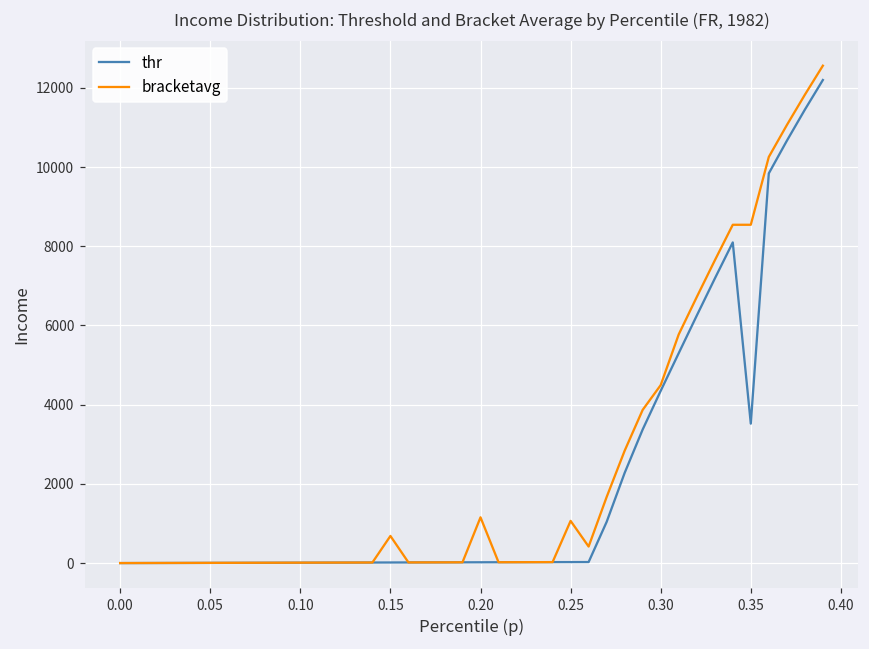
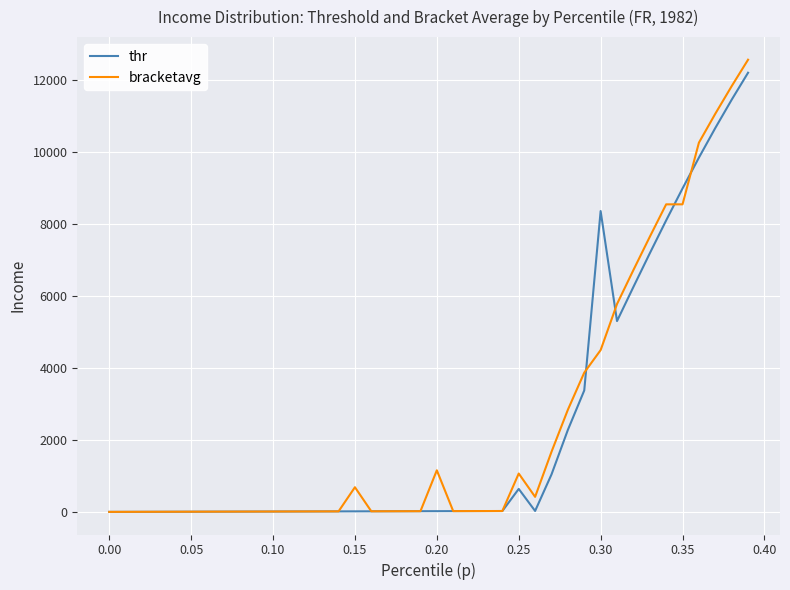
  {
    "thr": {
      "0.15": 0,
      "0.20": 0,
-     "0.25": 0,
-     "0.30": 4300,
-     "0.35": 3500
+     "0.25": 600,
+     "0.30": 8400,
+     "0.35": 9000
    },
    "bracketavg": {
      "0.15": 700,
      "0.20": 1200,
      "0.25": 1100,
      "0.30": 4500,
      "0.35": 8500
    }
  }
